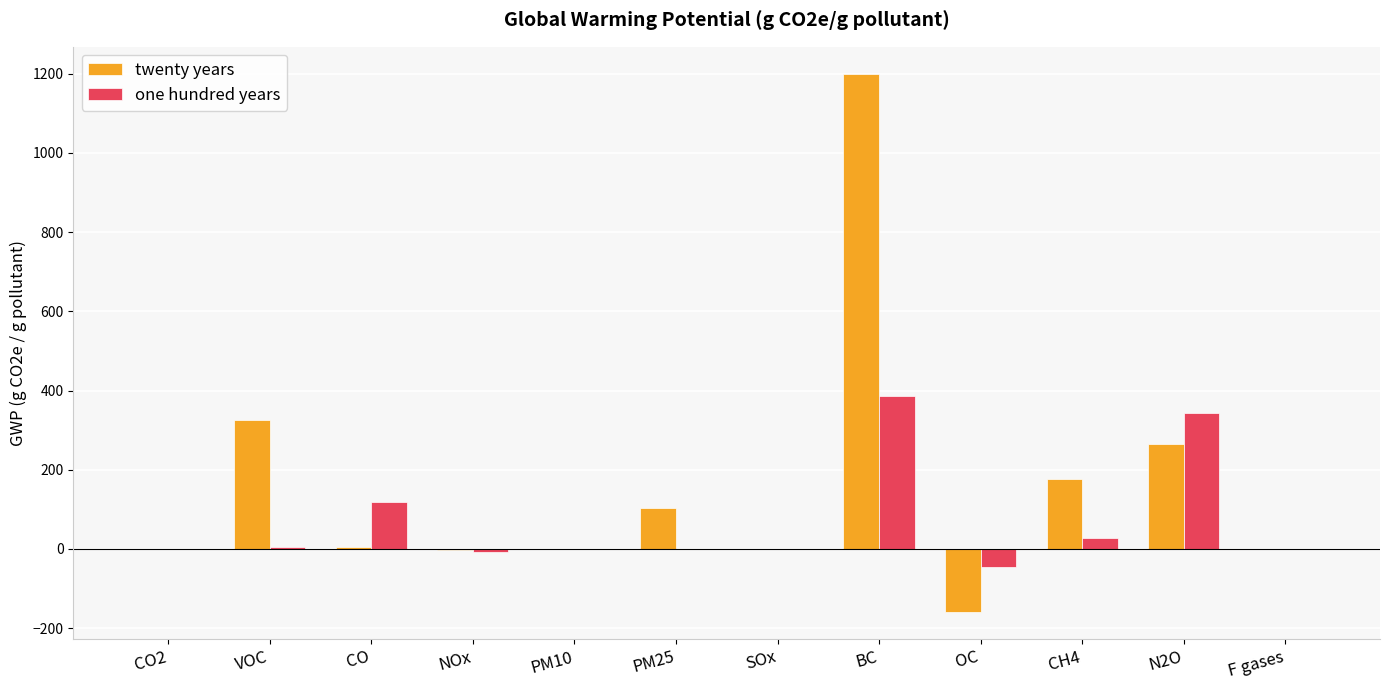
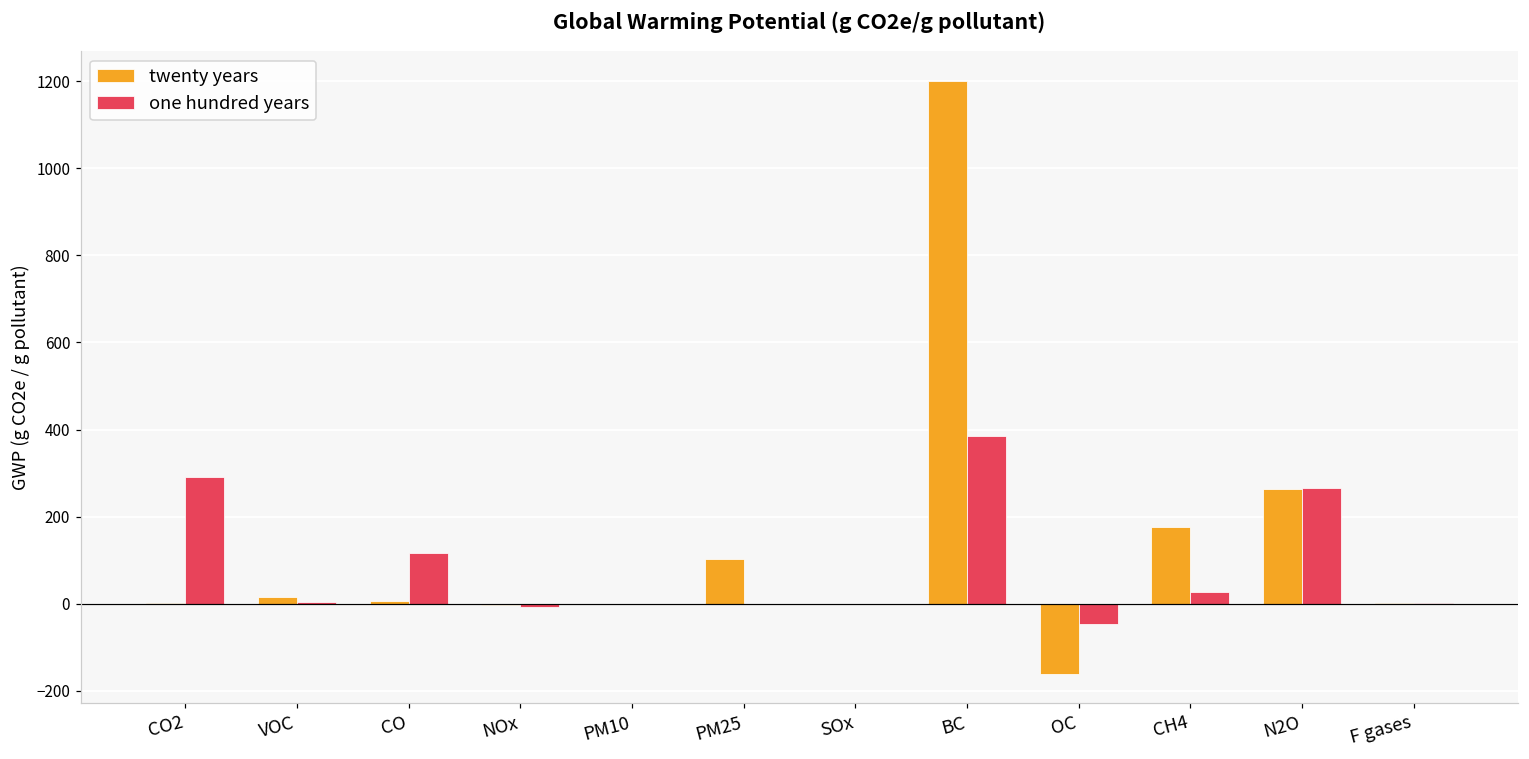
  {
    "twenty years": {
-     "VOC": 330,
+     "VOC": 20,
      "PM10": 0,
      "PM25": 100,
      "SOx": 0,
      "BC": 1200,
      "OC": -160,
      "CH4": 180,
      "N2O": 260
    },
    "one hundred years": {
-     "CO2": 0,
+     "CO2": 290,
      "CO": 120,
      "NOx": -10,
      "PM10": 0,
      "PM25": 0,
      "SOx": 0,
      "BC": 390,
      "OC": -50,
      "CH4": 30,
-     "N2O": 340
+     "N2O": 270
    }
  }
